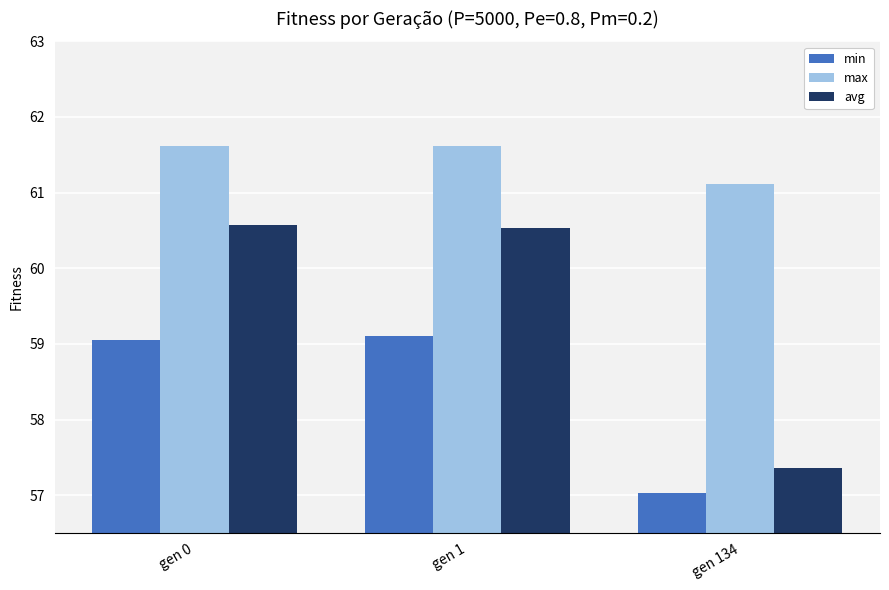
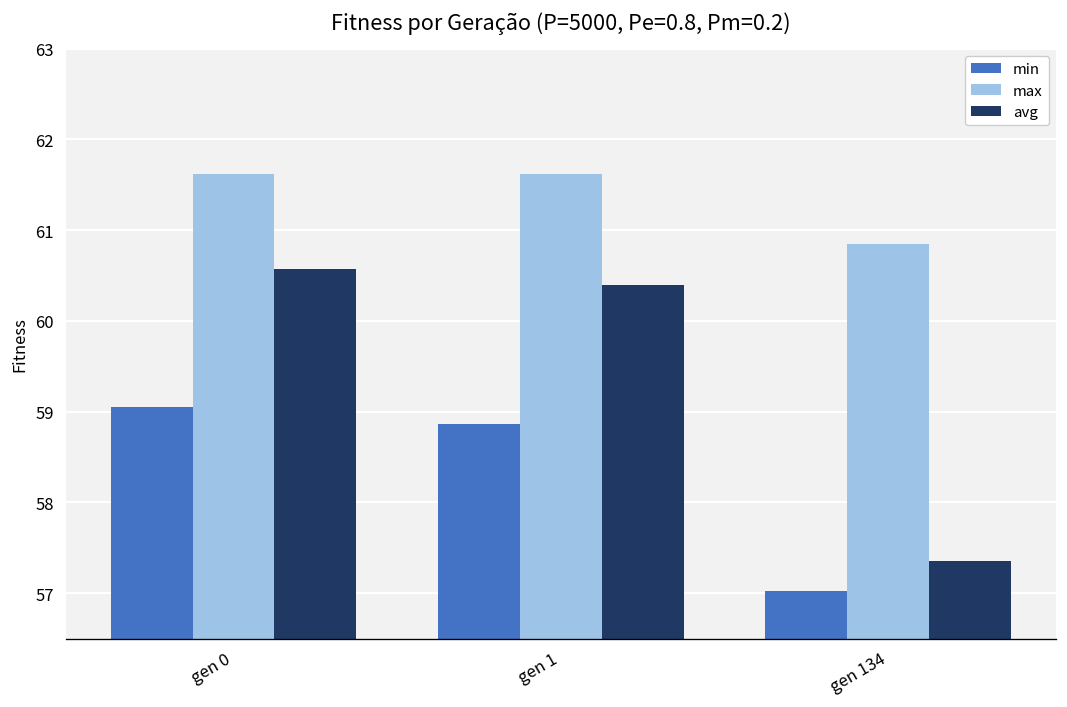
  {
    "min": {
      "gen 0": 59.0,
-     "gen 1": 59.1,
+     "gen 1": 58.9,
      "gen 134": 57.0
    },
    "max": {
      "gen 0": 61.6,
      "gen 1": 61.6,
-     "gen 134": 61.1
+     "gen 134": 60.8
    },
    "avg": {
      "gen 0": 60.6,
-     "gen 1": 60.5,
+     "gen 1": 60.4,
      "gen 134": 57.4
    }
  }
